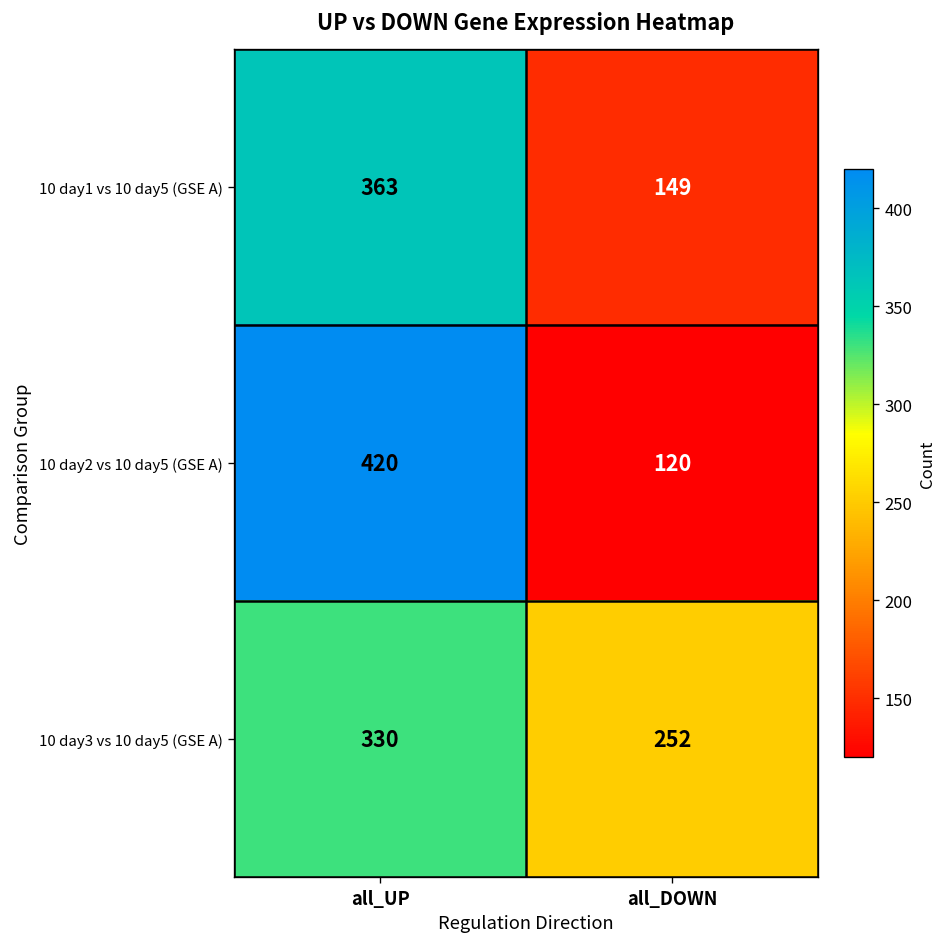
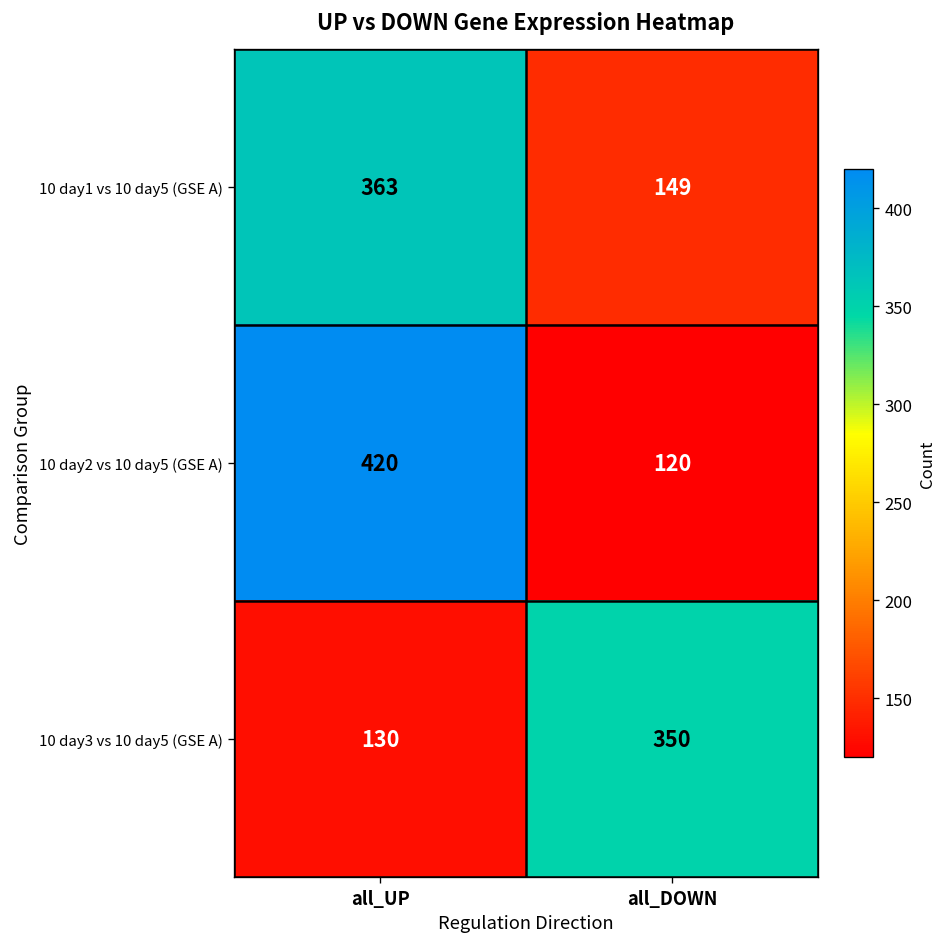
  {
    "10 day1 vs 10 day5 (GSE A)": {
      "all_UP": 363,
      "all_DOWN": 149
    },
    "10 day2 vs 10 day5 (GSE A)": {
      "all_UP": 420,
      "all_DOWN": 120
    },
    "10 day3 vs 10 day5 (GSE A)": {
-     "all_UP": 330,
-     "all_DOWN": 252
+     "all_UP": 130,
+     "all_DOWN": 350
    }
  }
